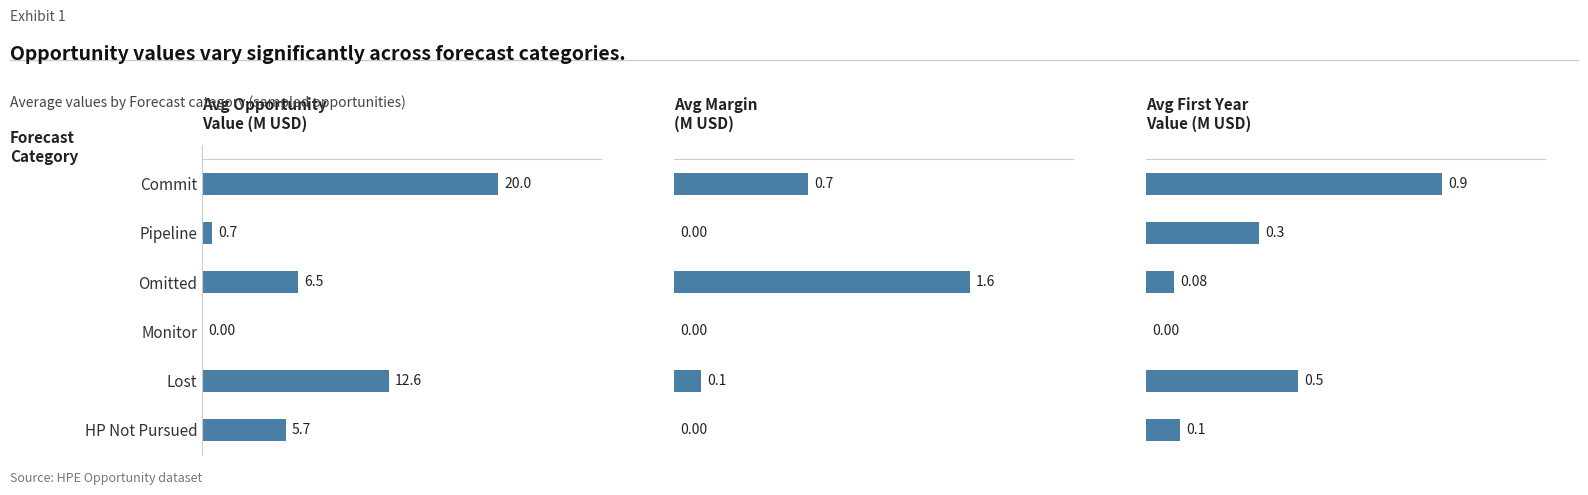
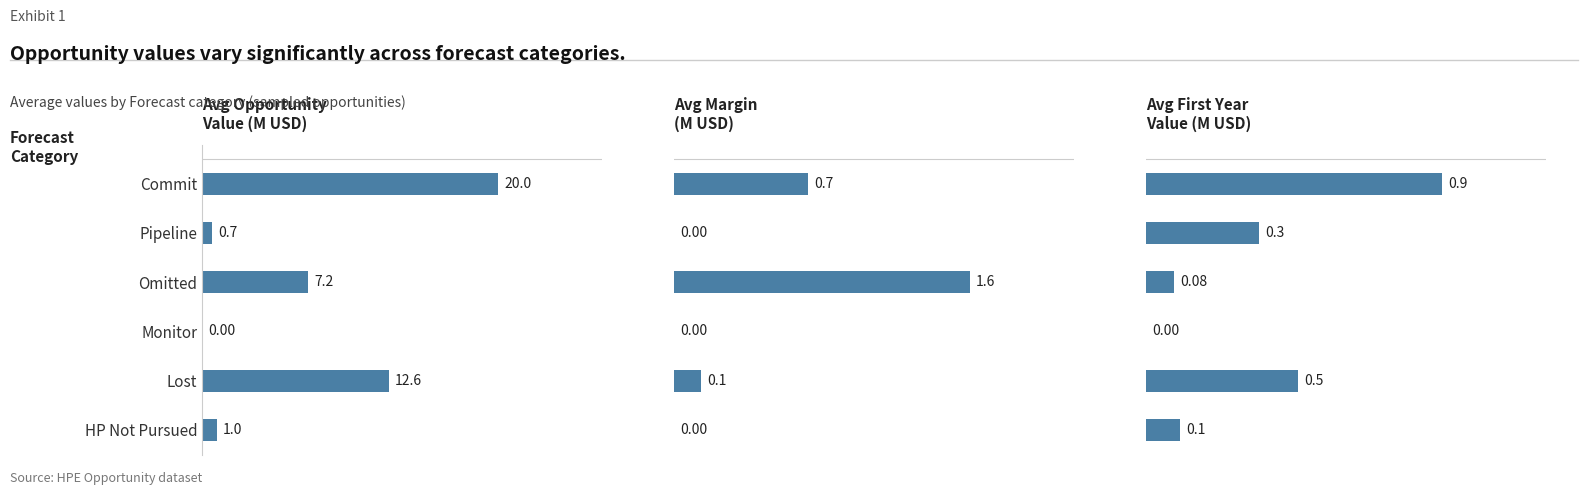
  {
    "Avg Opportunity Value (M USD)": {
      "Commit": 20.0,
      "Pipeline": 0.7,
-     "Omitted": 6.5,
+     "Omitted": 7.2,
      "Monitor": 0.00,
      "Lost": 12.6,
-     "HP Not Pursued": 5.7
+     "HP Not Pursued": 1.0
    }
  }
